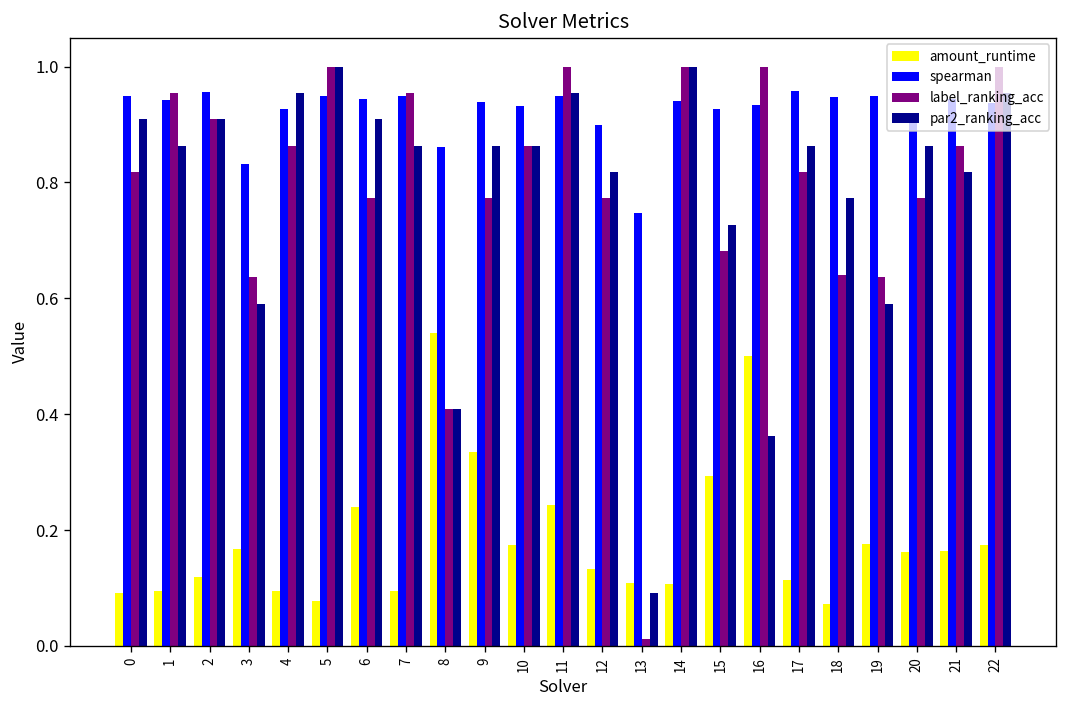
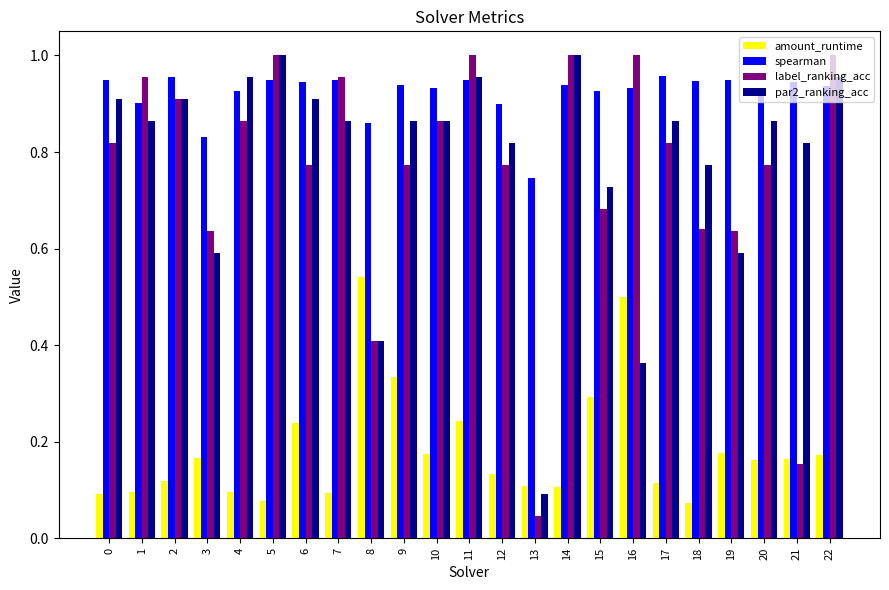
  {
    "amount_runtime": {
      "0": 0.09,
      "1": 0.09,
      "2": 0.12,
      "3": 0.17,
      "4": 0.10,
      "5": 0.08,
      "6": 0.24,
      "7": 0.09,
      "8": 0.54,
      "9": 0.33,
      "10": 0.17,
      "11": 0.24,
      "12": 0.13,
      "13": 0.11,
      "14": 0.11,
      "15": 0.29,
      "16": 0.50,
      "17": 0.11,
      "18": 0.07,
      "19": 0.18,
      "20": 0.16,
      "21": 0.16,
      "22": 0.17
    },
    "spearman": {
      "0": 0.95,
-     "1": 0.94,
+     "1": 0.90,
      "2": 0.96,
      "3": 0.83,
      "4": 0.93,
      "5": 0.95,
      "6": 0.94,
      "7": 0.95,
      "8": 0.86,
      "9": 0.94,
      "10": 0.93,
      "11": 0.95,
      "12": 0.90,
      "13": 0.75,
      "14": 0.94,
      "15": 0.93,
      "16": 0.93,
      "17": 0.96,
      "18": 0.95,
      "19": 0.95
    },
    "label_ranking_acc": {
      "0": 0.82,
      "1": 0.95,
      "2": 0.91,
      "3": 0.64,
      "4": 0.86,
      "5": 1.00,
      "6": 0.77,
      "7": 0.95,
      "8": 0.41,
      "9": 0.77,
      "10": 0.86,
      "11": 1.00,
      "12": 0.77,
-     "13": 0.01,
+     "13": 0.05,
      "14": 1.00,
      "15": 0.68,
      "16": 1.00,
      "17": 0.82,
      "18": 0.64,
      "19": 0.64,
      "20": 0.77,
-     "21": 0.86
+     "21": 0.15
    },
    "par2_ranking_acc": {
      "0": 0.91,
      "1": 0.86,
      "2": 0.91,
      "3": 0.59,
      "4": 0.95,
      "5": 1.00,
      "6": 0.91,
      "7": 0.86,
      "8": 0.41,
      "9": 0.86,
      "10": 0.86,
      "11": 0.95,
      "12": 0.82,
      "13": 0.09,
      "14": 1.00,
      "15": 0.73,
      "16": 0.36,
      "17": 0.86,
      "18": 0.77,
      "19": 0.59,
      "20": 0.86,
      "21": 0.82
    }
  }
